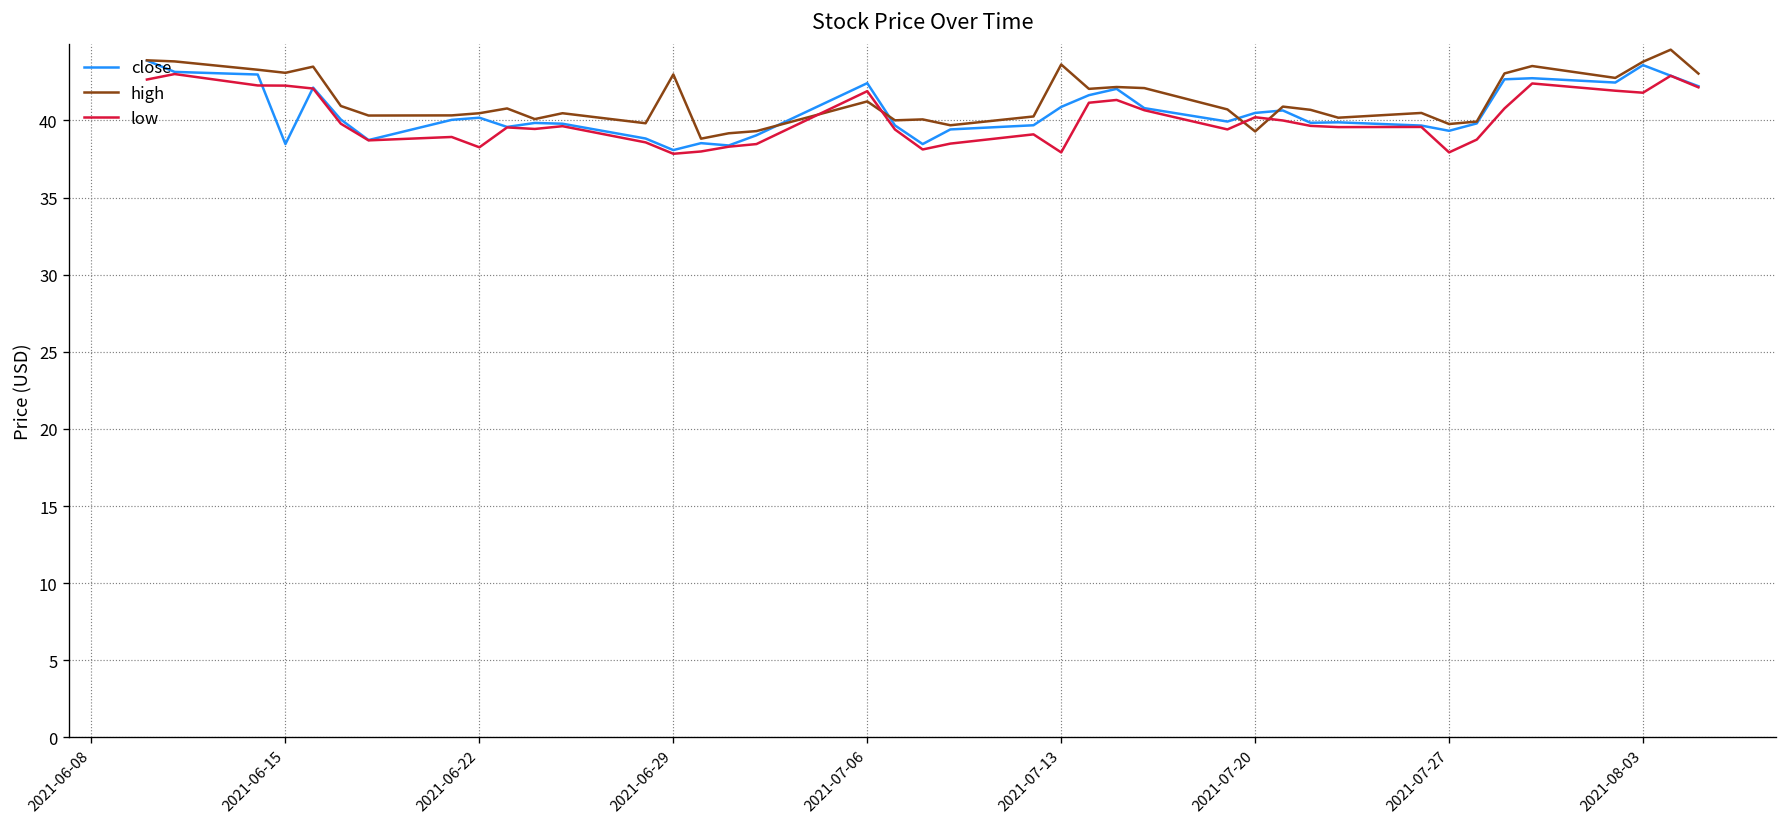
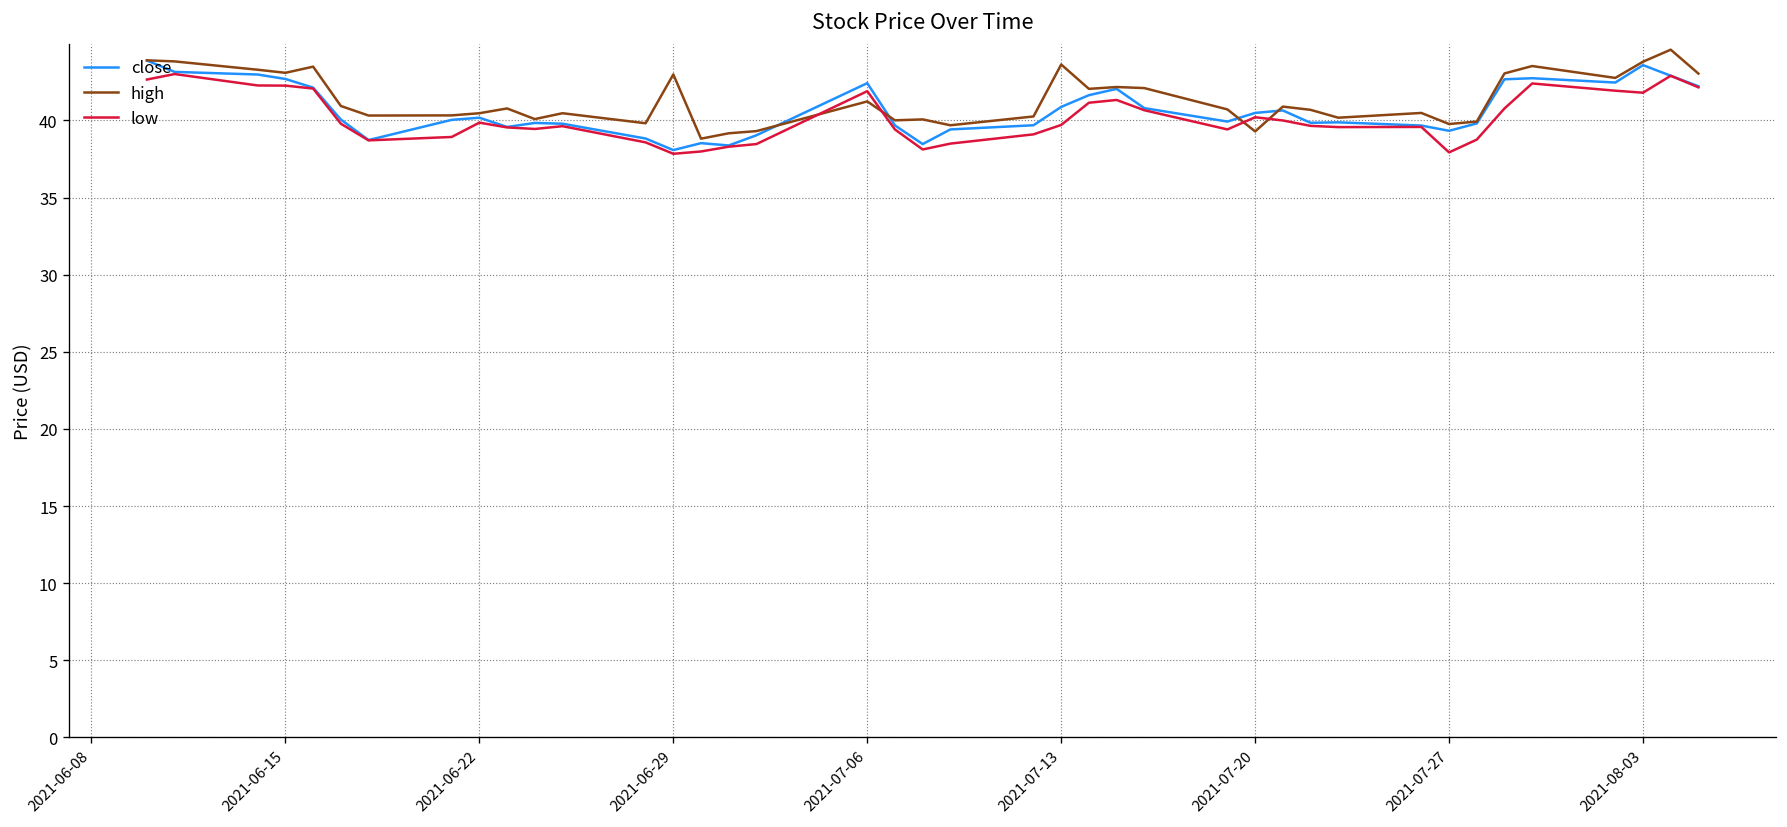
  {
    "close": {
-     "2021-06-15": 38.5,
+     "2021-06-15": 42.7,
      "2021-06-22": 40.2,
      "2021-06-29": 38.1,
      "2021-07-06": 42.4,
      "2021-07-13": 40.9,
      "2021-07-20": 40.5,
      "2021-07-27": 39.3,
      "2021-08-03": 43.6
    },
    "high": {
      "2021-06-15": 43.1,
      "2021-06-22": 40.5,
      "2021-06-29": 43.0,
      "2021-07-06": 41.2,
      "2021-07-13": 43.6,
      "2021-07-20": 39.3,
      "2021-07-27": 39.8,
      "2021-08-03": 43.8
    },
    "low": {
      "2021-06-15": 42.3,
-     "2021-06-22": 38.3,
+     "2021-06-22": 39.9,
      "2021-06-29": 37.8,
      "2021-07-06": 41.9,
-     "2021-07-13": 37.9,
+     "2021-07-13": 39.7,
      "2021-07-20": 40.2,
      "2021-07-27": 37.9,
      "2021-08-03": 41.8
    }
  }
